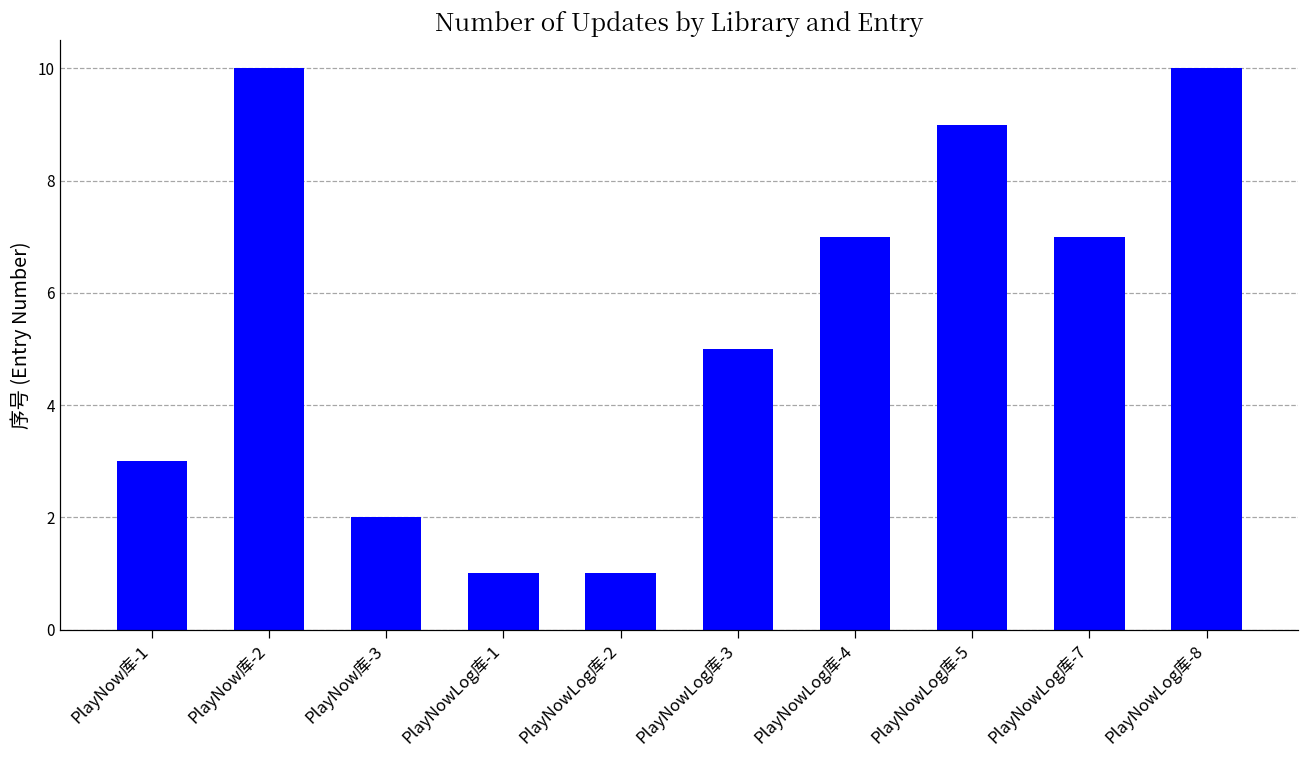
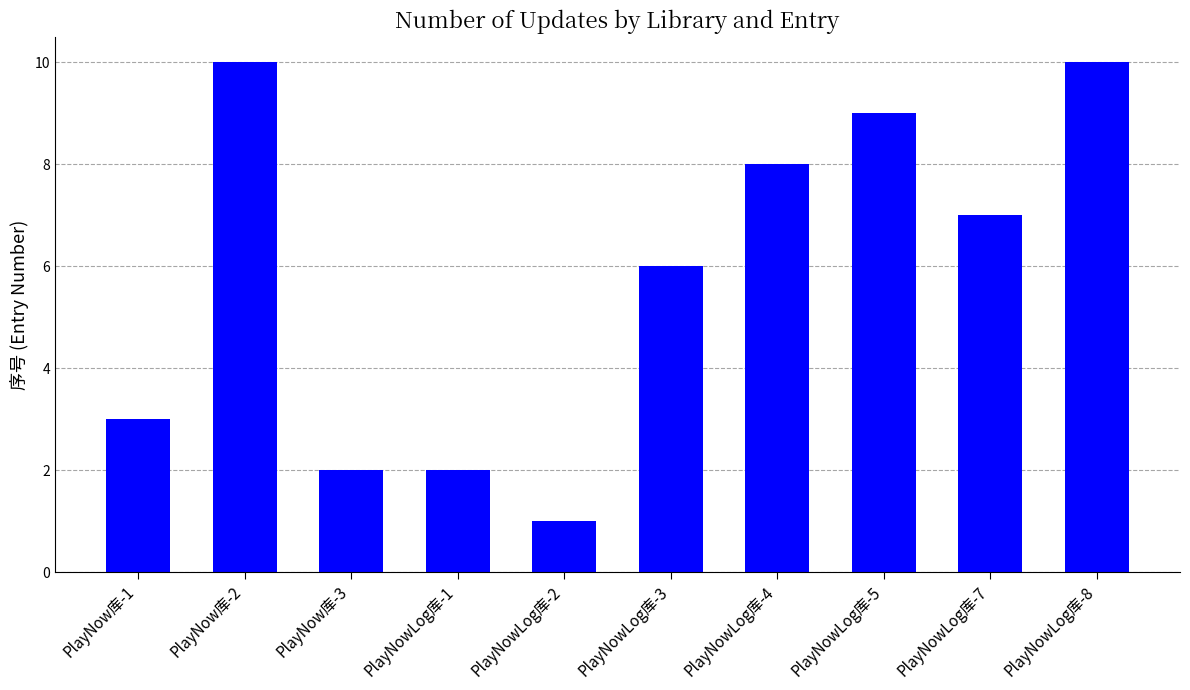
  {
    "PlayNow库-1": 3,
    "PlayNow库-2": 10,
    "PlayNow库-3": 2,
-   "PlayNowLog库-1": 1,
+   "PlayNowLog库-1": 2,
    "PlayNowLog库-2": 1,
-   "PlayNowLog库-3": 5,
-   "PlayNowLog库-4": 7,
+   "PlayNowLog库-3": 6,
+   "PlayNowLog库-4": 8,
    "PlayNowLog库-5": 9,
    "PlayNowLog库-7": 7,
    "PlayNowLog库-8": 10
  }
